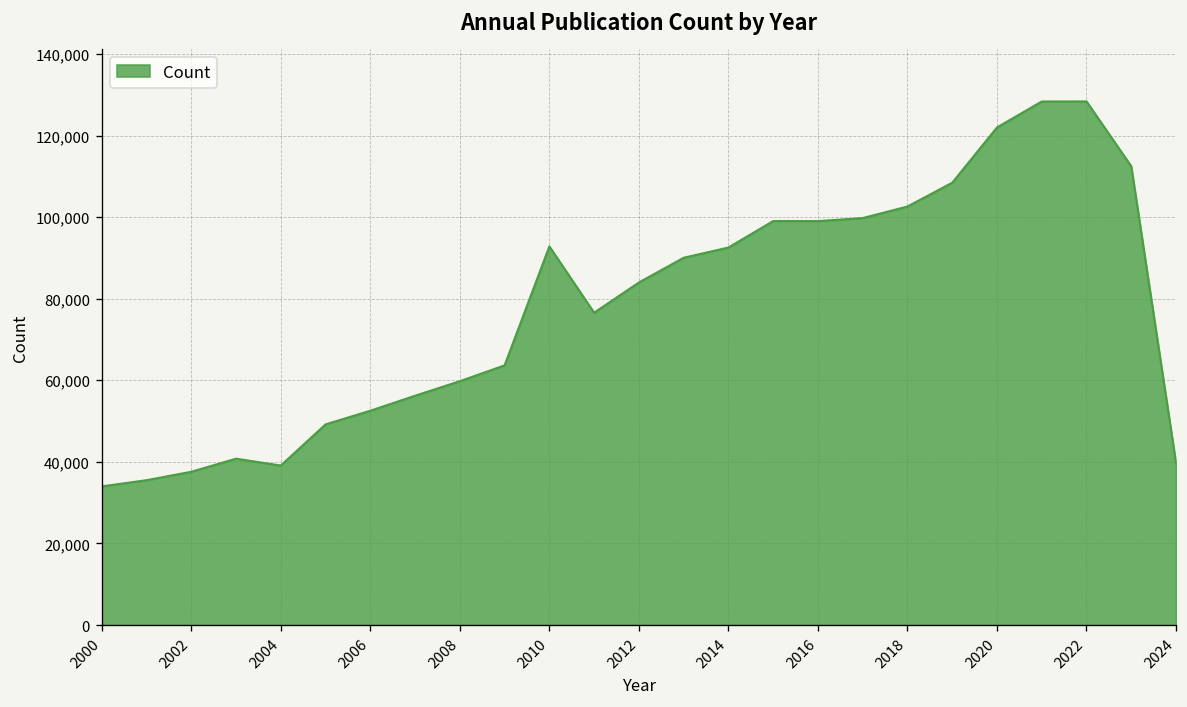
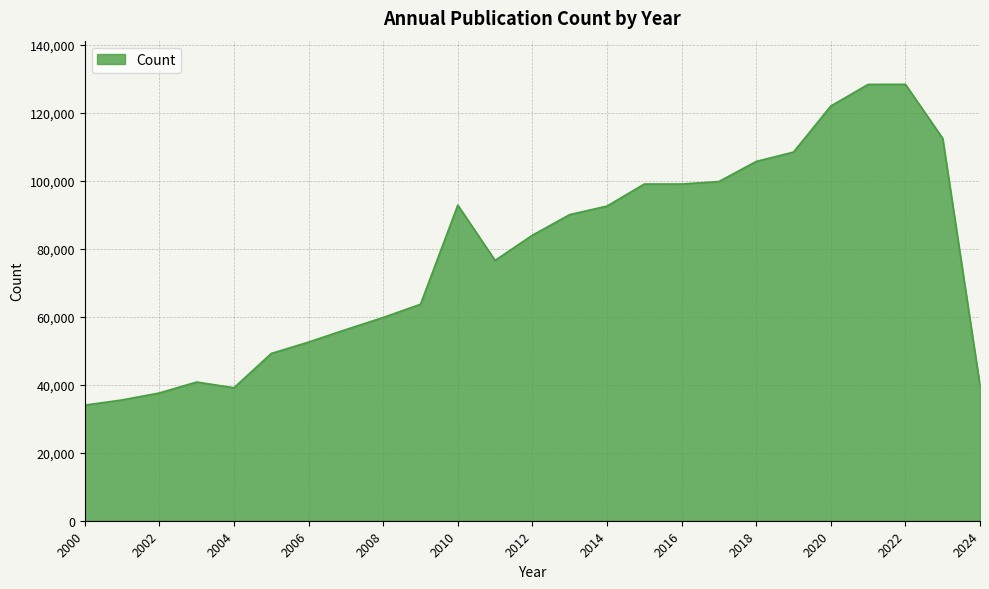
  {
    "2000": "34,000",
    "2002": "38,000",
    "2004": "39,000",
    "2006": "53,000",
    "2008": "60,000",
    "2010": "93,000",
    "2012": "84,000",
    "2014": "93,000",
    "2016": "99,000",
-   "2018": "103,000",
+   "2018": "106,000",
    "2020": "122,000",
    "2022": "128,000",
    "2024": "40,000"
  }
